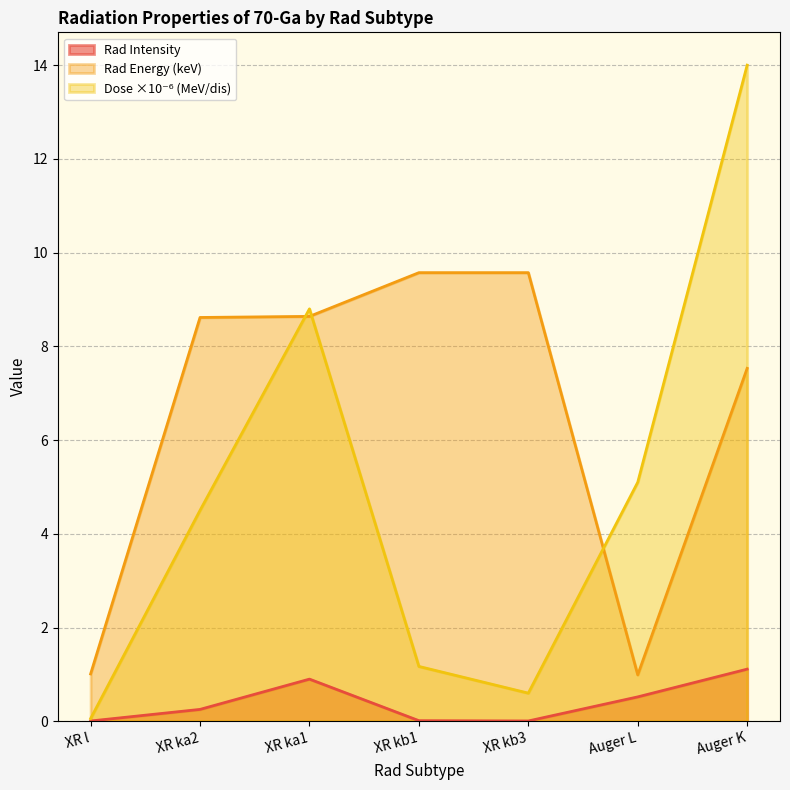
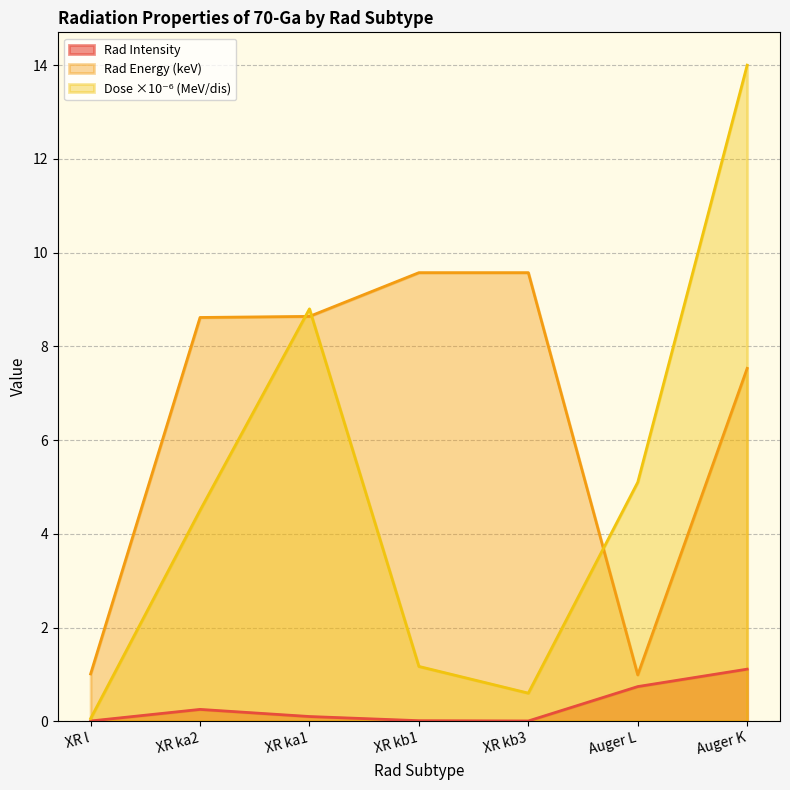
  {
    "Rad Intensity": {
      "XR ka2": 0.3,
-     "XR ka1": 0.9,
+     "XR ka1": 0.1,
      "XR kb1": 0.0,
      "XR kb3": 0.0,
-     "Auger L": 0.5,
+     "Auger L": 0.7,
      "Auger K": 1.1
    }
  }
